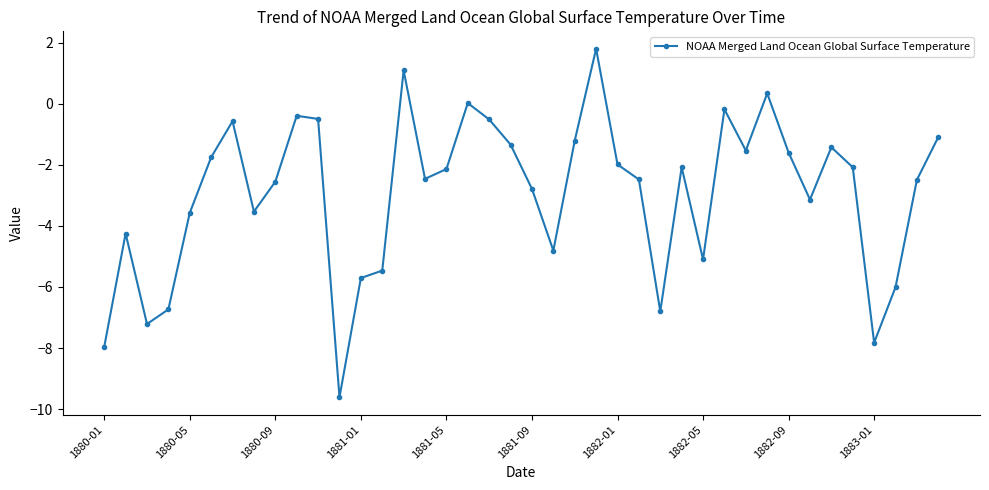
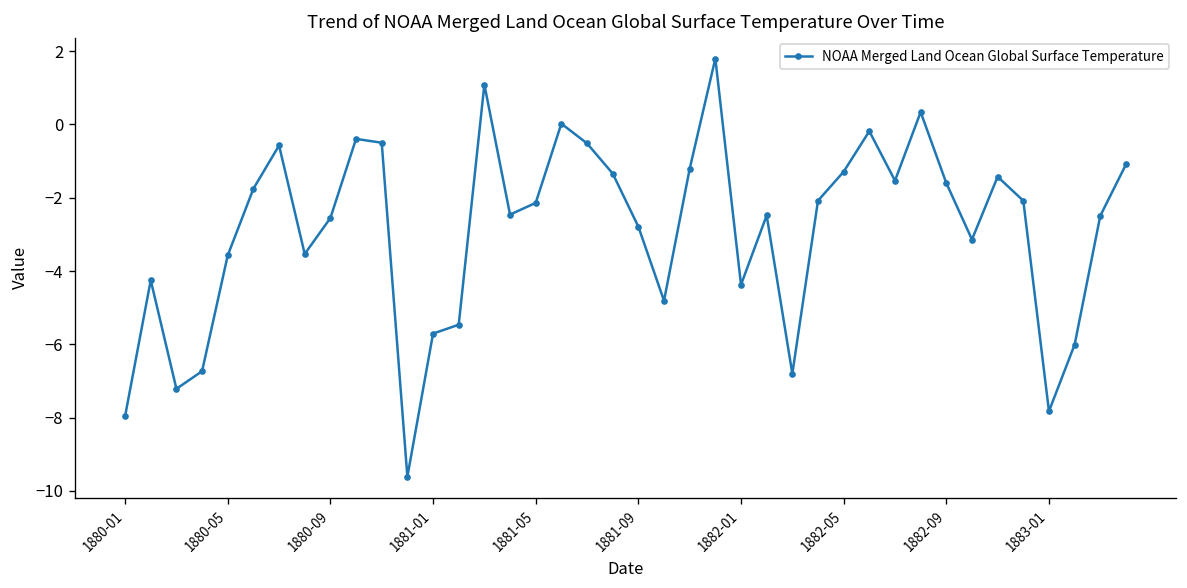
  {
    "1880-01": -8.0,
    "1880-05": -3.6,
    "1880-09": -2.6,
    "1881-01": -5.7,
    "1881-05": -2.1,
    "1881-09": -2.8,
-   "1882-01": -2.0,
-   "1882-05": -5.1,
+   "1882-01": -4.4,
+   "1882-05": -1.3,
    "1882-09": -1.6,
    "1883-01": -7.8
  }
